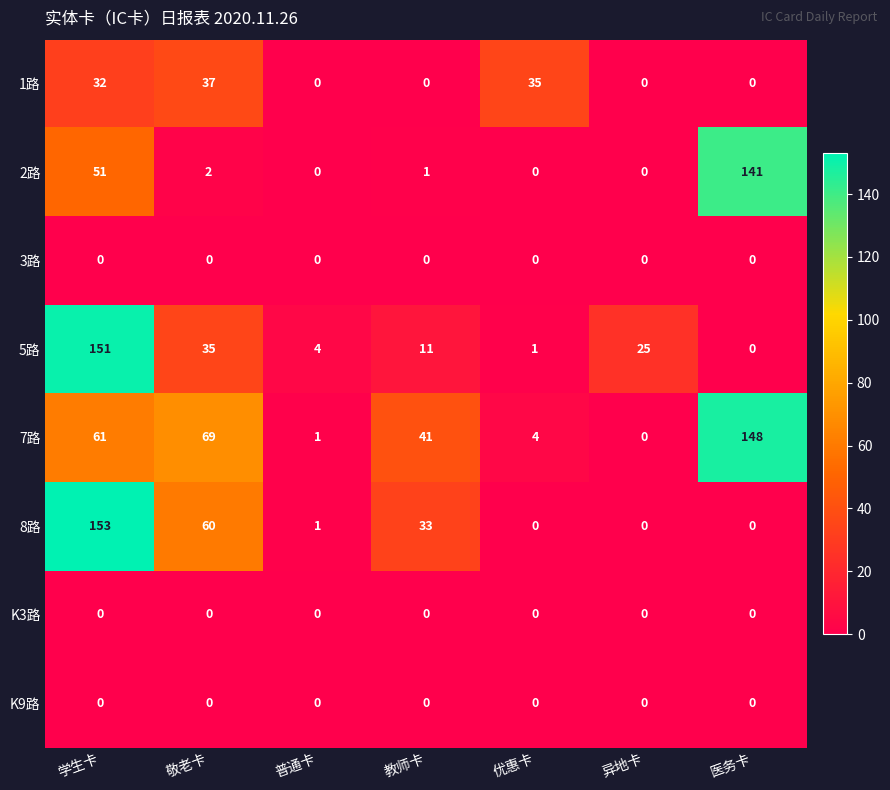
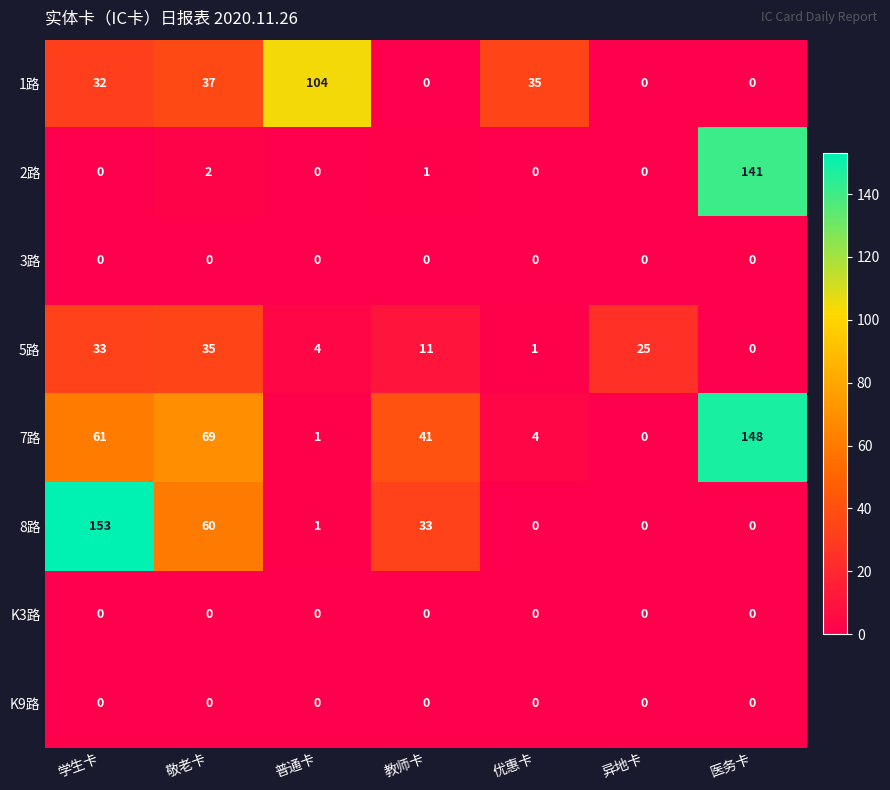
  {
    "1路": {
      "学生卡": 32,
      "敬老卡": 37,
-     "普通卡": 0,
+     "普通卡": 104,
      "教师卡": 0,
      "优惠卡": 35,
      "异地卡": 0,
      "医务卡": 0
    },
    "2路": {
-     "学生卡": 51,
+     "学生卡": 0,
      "敬老卡": 2,
      "普通卡": 0,
      "教师卡": 1,
      "优惠卡": 0,
      "异地卡": 0,
      "医务卡": 141
    },
    "3路": {
      "学生卡": 0,
      "敬老卡": 0,
      "普通卡": 0,
      "教师卡": 0,
      "优惠卡": 0,
      "异地卡": 0,
      "医务卡": 0
    },
    "5路": {
-     "学生卡": 151,
+     "学生卡": 33,
      "敬老卡": 35,
      "普通卡": 4,
      "教师卡": 11,
      "优惠卡": 1,
      "异地卡": 25,
      "医务卡": 0
    },
    "7路": {
      "学生卡": 61,
      "敬老卡": 69,
      "普通卡": 1,
      "教师卡": 41,
      "优惠卡": 4,
      "异地卡": 0,
      "医务卡": 148
    },
    "8路": {
      "学生卡": 153,
      "敬老卡": 60,
      "普通卡": 1,
      "教师卡": 33,
      "优惠卡": 0,
      "异地卡": 0,
      "医务卡": 0
    },
    "K3路": {
      "学生卡": 0,
      "敬老卡": 0,
      "普通卡": 0,
      "教师卡": 0,
      "优惠卡": 0,
      "异地卡": 0,
      "医务卡": 0
    },
    "K9路": {
      "学生卡": 0,
      "敬老卡": 0,
      "普通卡": 0,
      "教师卡": 0,
      "优惠卡": 0,
      "异地卡": 0,
      "医务卡": 0
    }
  }
